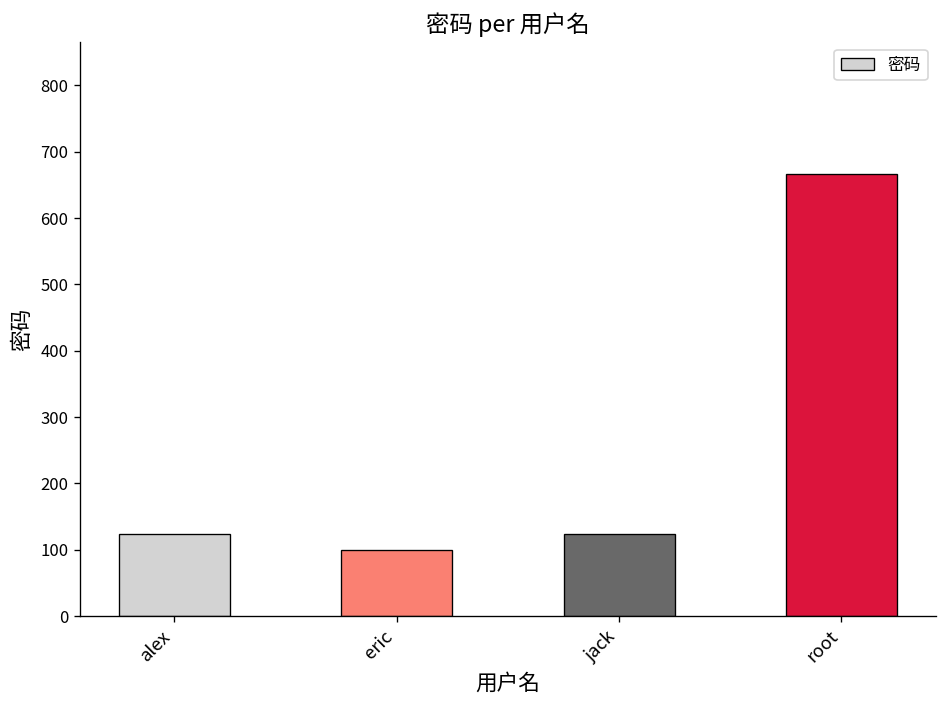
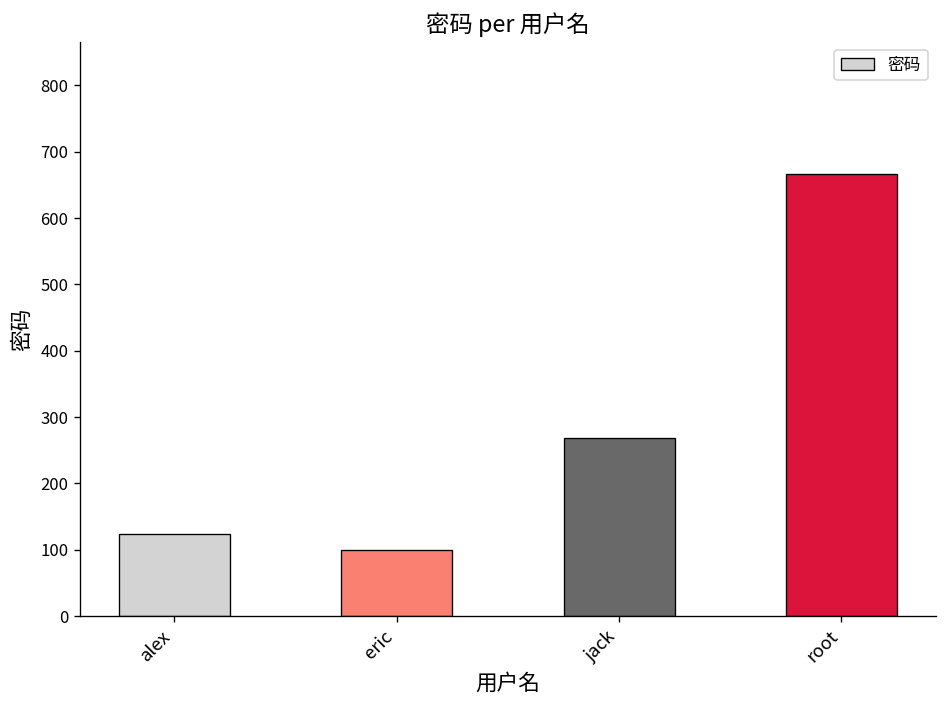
  {
    "alex": 120,
    "eric": 100,
-   "jack": 120,
+   "jack": 270,
    "root": 670
  }
